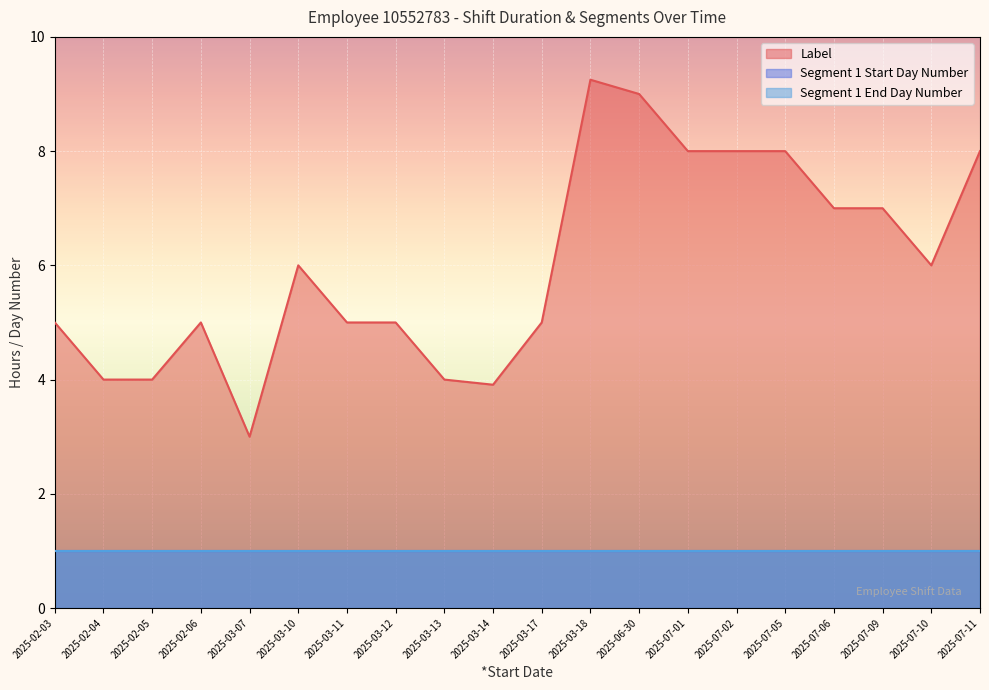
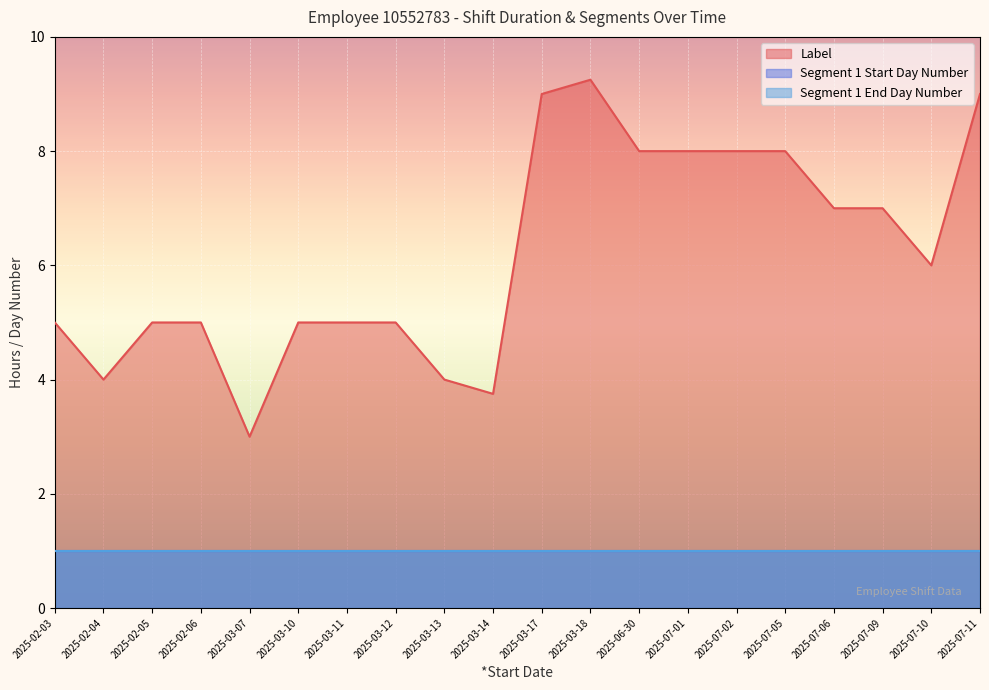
  {
    "Label": {
      "2025-02-03": 5.0,
      "2025-02-04": 4.0,
-     "2025-02-05": 4,
+     "2025-02-05": 5,
      "2025-02-06": 5.0,
      "2025-03-07": 3.0,
-     "2025-03-10": 6,
+     "2025-03-10": 5,
      "2025-03-11": 5.0,
      "2025-03-12": 5.0,
      "2025-03-13": 4.0,
-     "2025-03-14": 3.9,
-     "2025-03-17": 5,
+     "2025-03-14": 3.8,
+     "2025-03-17": 9,
      "2025-03-18": 9.3,
-     "2025-06-30": 9,
+     "2025-06-30": 8,
      "2025-07-01": 8.0,
      "2025-07-02": 8.0,
      "2025-07-05": 8.0,
      "2025-07-06": 7.0,
      "2025-07-09": 7.0,
      "2025-07-10": 6.0,
-     "2025-07-11": 8
+     "2025-07-11": 9
    },
    "Segment 1 End Day Number": {
      "2025-02-03": 1.0,
      "2025-02-04": 1.0,
      "2025-02-05": 1.0,
      "2025-02-06": 1.0,
      "2025-03-07": 1.0,
      "2025-03-10": 1.0,
      "2025-03-11": 1.0,
      "2025-03-12": 1.0,
      "2025-03-13": 1.0,
      "2025-03-14": 1.0,
      "2025-03-17": 1.0,
      "2025-03-18": 1.0,
      "2025-06-30": 1.0,
      "2025-07-01": 1.0,
      "2025-07-02": 1.0,
      "2025-07-05": 1.0,
      "2025-07-06": 1.0,
      "2025-07-09": 1.0,
      "2025-07-10": 1.0,
      "2025-07-11": 1.0
    }
  }
